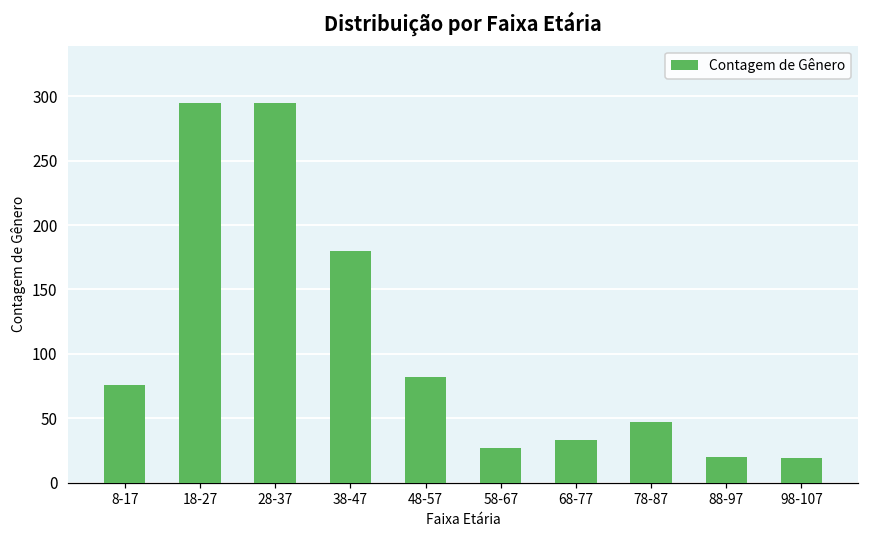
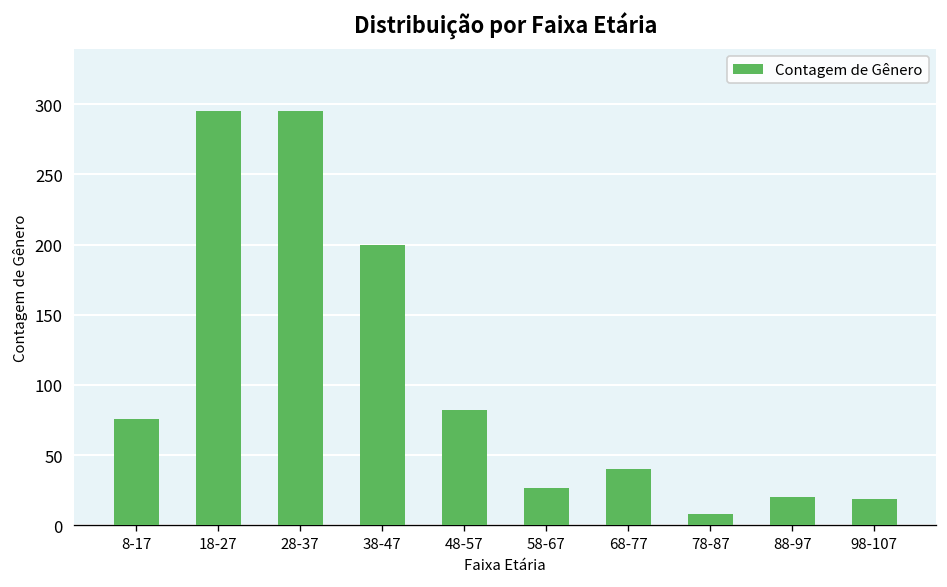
  {
    "8-17": 76,
    "18-27": 295,
    "28-37": 295,
-   "38-47": 180,
+   "38-47": 200,
    "48-57": 82,
    "58-67": 27,
-   "68-77": 33,
-   "78-87": 47,
+   "68-77": 40,
+   "78-87": 8,
    "88-97": 20,
    "98-107": 19
  }
